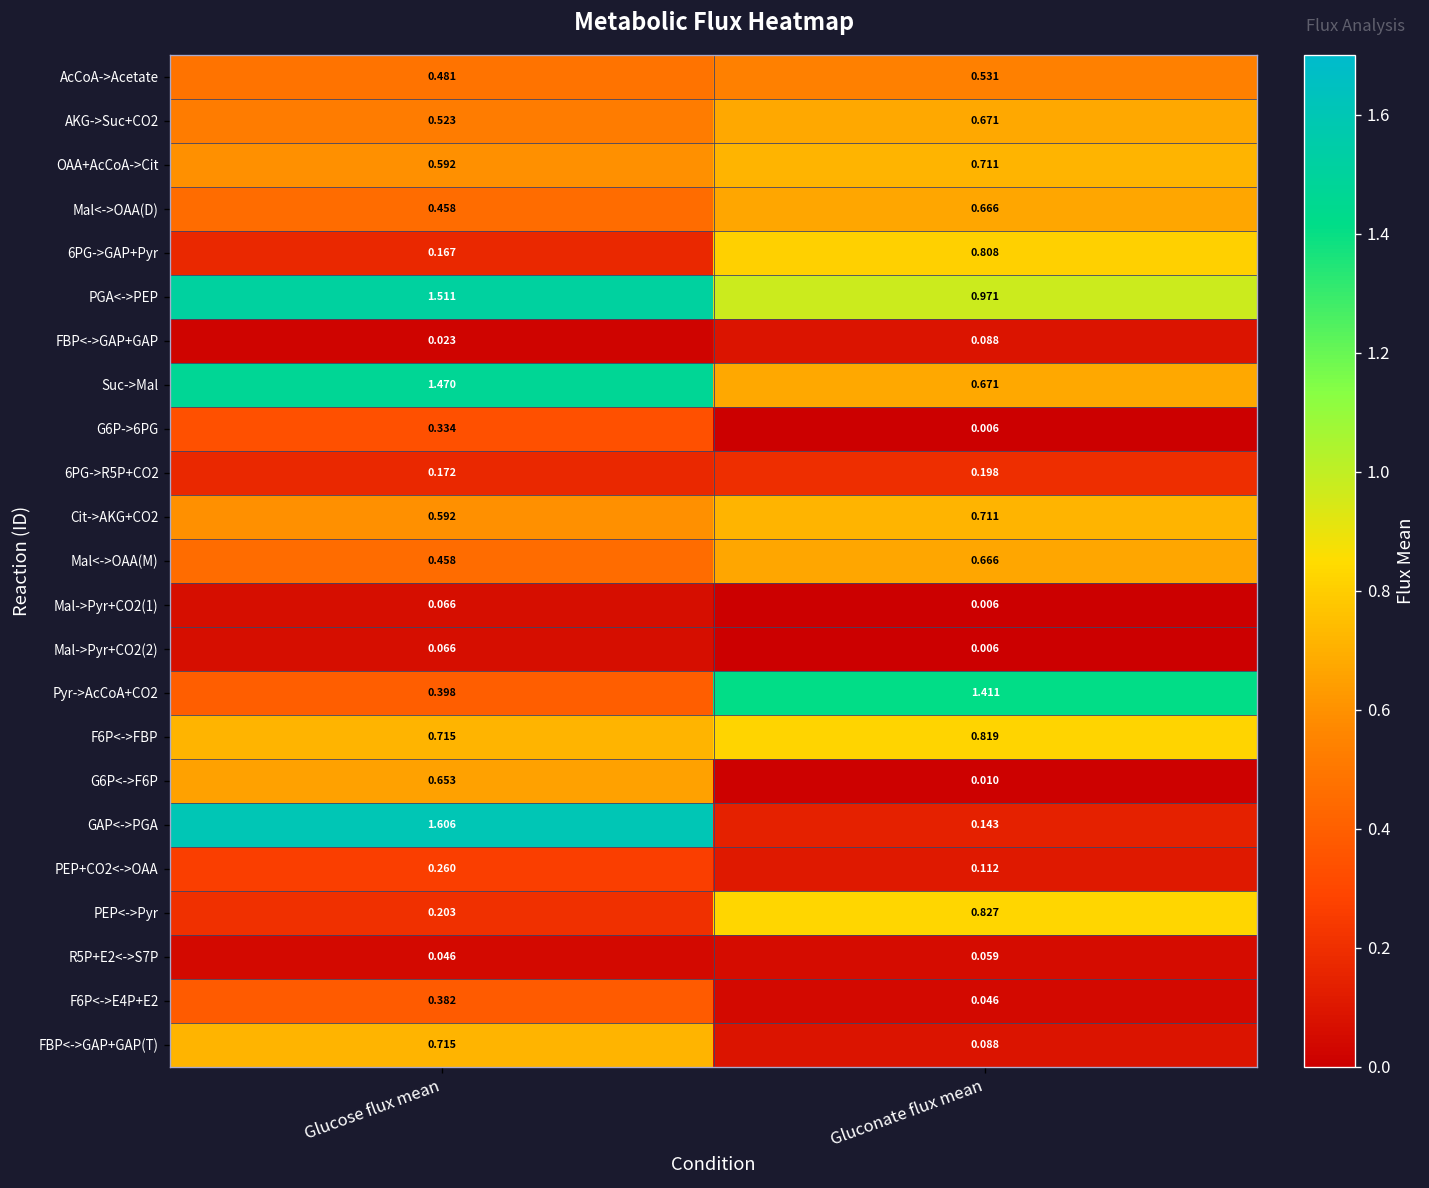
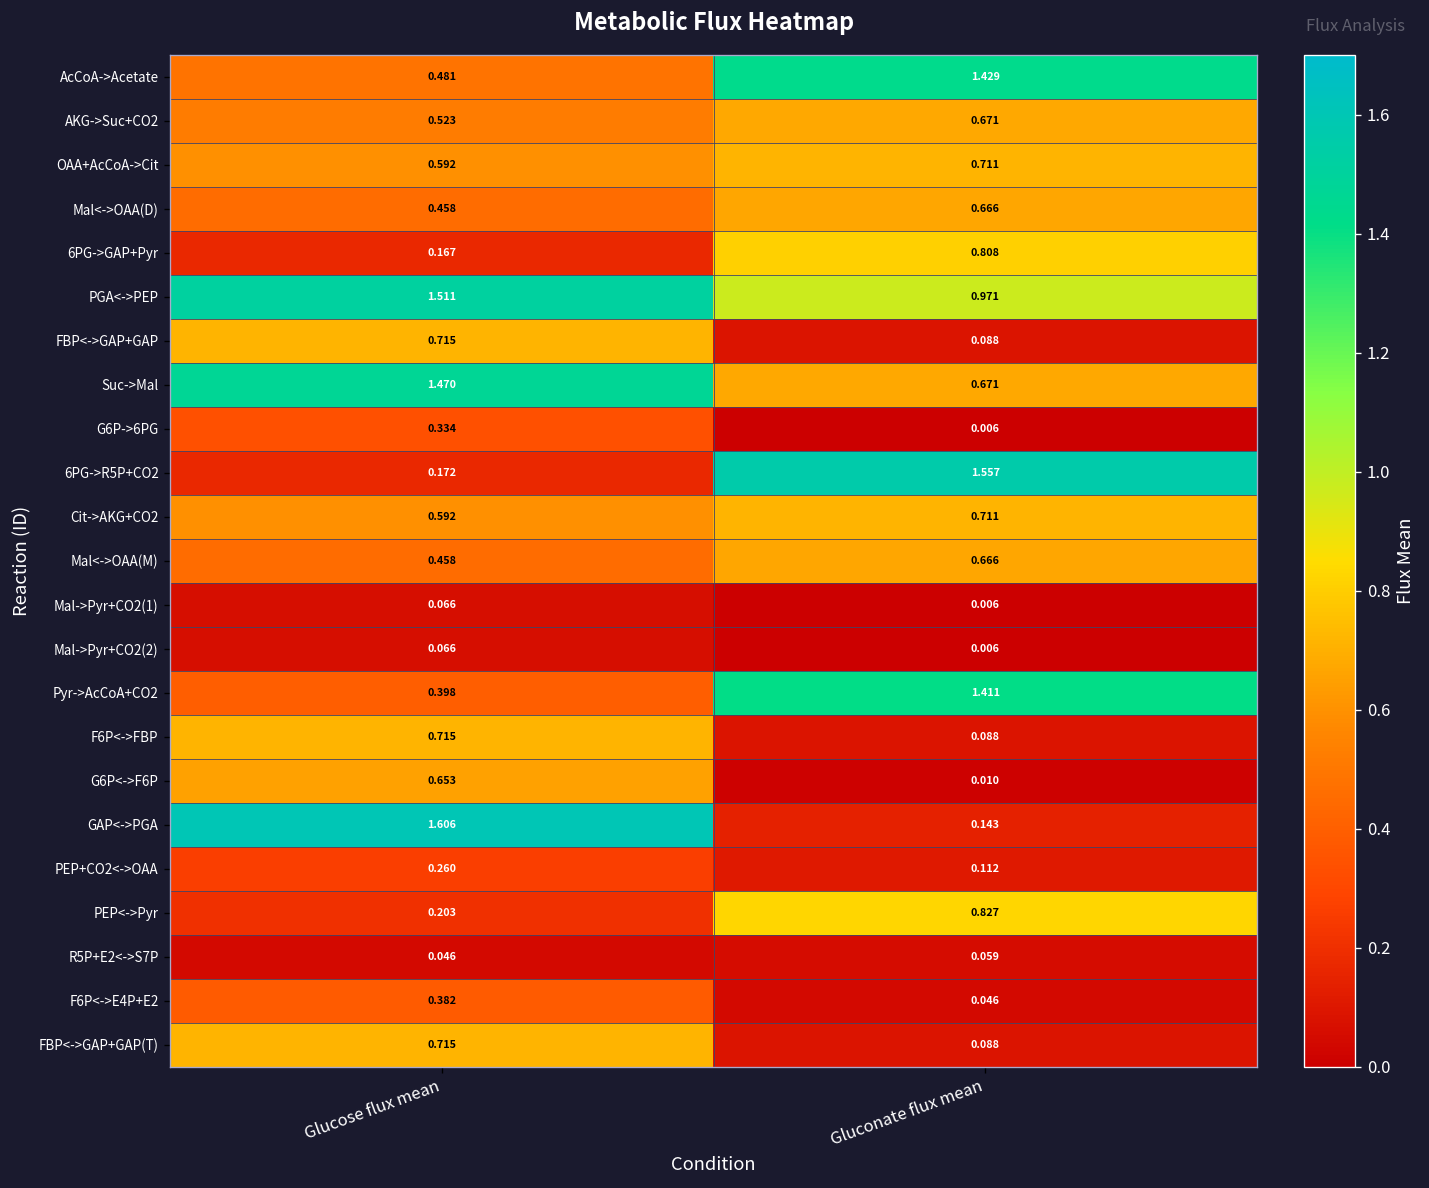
  {
    "AcCoA->Acetate": {
      "Glucose flux mean": 0.481,
-     "Gluconate flux mean": 0.531
+     "Gluconate flux mean": 1.429
    },
    "AKG->Suc+CO2": {
      "Glucose flux mean": 0.523,
      "Gluconate flux mean": 0.671
    },
    "OAA+AcCoA->Cit": {
      "Glucose flux mean": 0.592,
      "Gluconate flux mean": 0.711
    },
    "Mal<->OAA(D)": {
      "Glucose flux mean": 0.458,
      "Gluconate flux mean": 0.666
    },
    "6PG->GAP+Pyr": {
      "Glucose flux mean": 0.167,
      "Gluconate flux mean": 0.808
    },
    "PGA<->PEP": {
      "Glucose flux mean": 1.511,
      "Gluconate flux mean": 0.971
    },
    "FBP<->GAP+GAP": {
-     "Glucose flux mean": 0.023,
+     "Glucose flux mean": 0.715,
      "Gluconate flux mean": 0.088
    },
    "Suc->Mal": {
      "Glucose flux mean": 1.470,
      "Gluconate flux mean": 0.671
    },
    "G6P->6PG": {
      "Glucose flux mean": 0.334,
      "Gluconate flux mean": 0.006
    },
    "6PG->R5P+CO2": {
      "Glucose flux mean": 0.172,
-     "Gluconate flux mean": 0.198
+     "Gluconate flux mean": 1.557
    },
    "Cit->AKG+CO2": {
      "Glucose flux mean": 0.592,
      "Gluconate flux mean": 0.711
    },
    "Mal<->OAA(M)": {
      "Glucose flux mean": 0.458,
      "Gluconate flux mean": 0.666
    },
    "Mal->Pyr+CO2(1)": {
      "Glucose flux mean": 0.066,
      "Gluconate flux mean": 0.006
    },
    "Mal->Pyr+CO2(2)": {
      "Glucose flux mean": 0.066,
      "Gluconate flux mean": 0.006
    },
    "Pyr->AcCoA+CO2": {
      "Glucose flux mean": 0.398,
      "Gluconate flux mean": 1.411
    },
    "F6P<->FBP": {
      "Glucose flux mean": 0.715,
-     "Gluconate flux mean": 0.819
+     "Gluconate flux mean": 0.088
    },
    "G6P<->F6P": {
      "Glucose flux mean": 0.653,
      "Gluconate flux mean": 0.010
    },
    "GAP<->PGA": {
      "Glucose flux mean": 1.606,
      "Gluconate flux mean": 0.143
    },
    "PEP+CO2<->OAA": {
      "Glucose flux mean": 0.260,
      "Gluconate flux mean": 0.112
    },
    "PEP<->Pyr": {
      "Glucose flux mean": 0.203,
      "Gluconate flux mean": 0.827
    },
    "R5P+E2<->S7P": {
      "Glucose flux mean": 0.046,
      "Gluconate flux mean": 0.059
    },
    "F6P<->E4P+E2": {
      "Glucose flux mean": 0.382,
      "Gluconate flux mean": 0.046
    },
    "FBP<->GAP+GAP(T)": {
      "Glucose flux mean": 0.715,
      "Gluconate flux mean": 0.088
    }
  }
